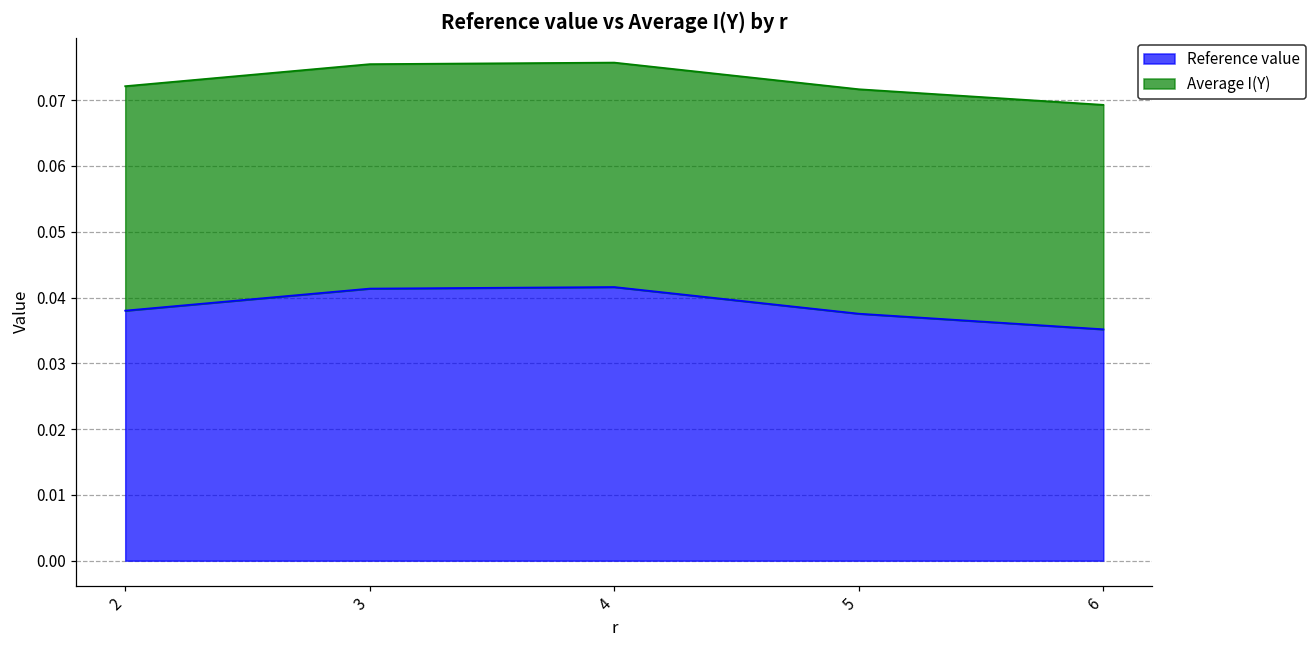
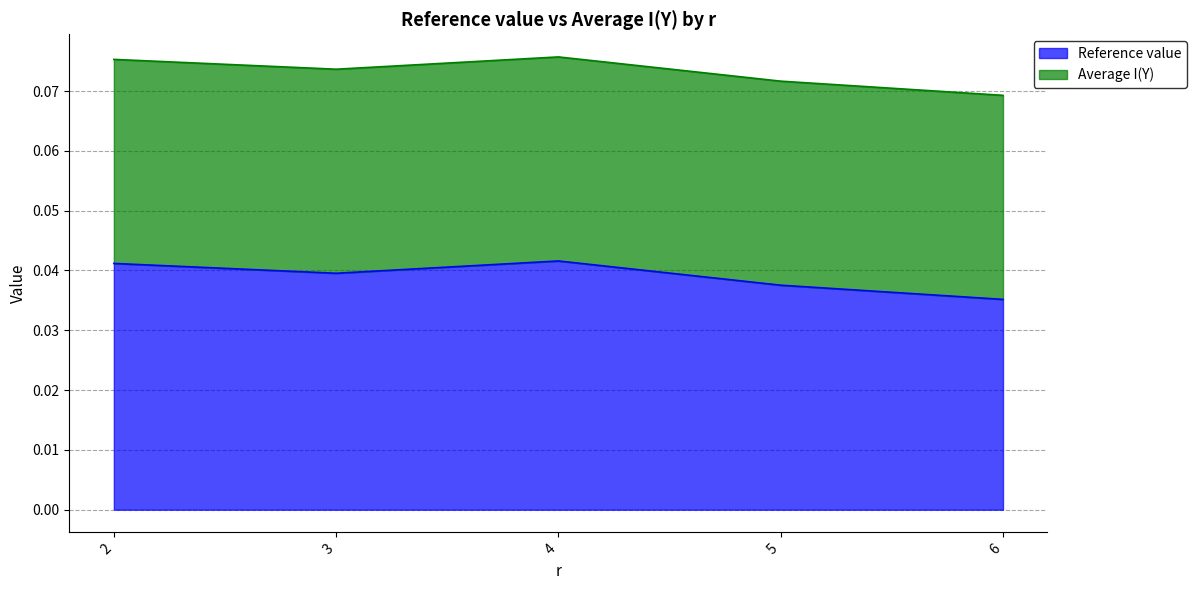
  {
    "Reference value": {
-     "2": 0.038,
-     "3": 0.041,
+     "2": 0.041,
+     "3": 0.040,
      "4": 0.042,
      "5": 0.038,
      "6": 0.035
    },
    "Average I(Y)": {
      "2": 0.034,
      "3": 0.034,
      "4": 0.034,
      "5": 0.034,
      "6": 0.034
    }
  }
